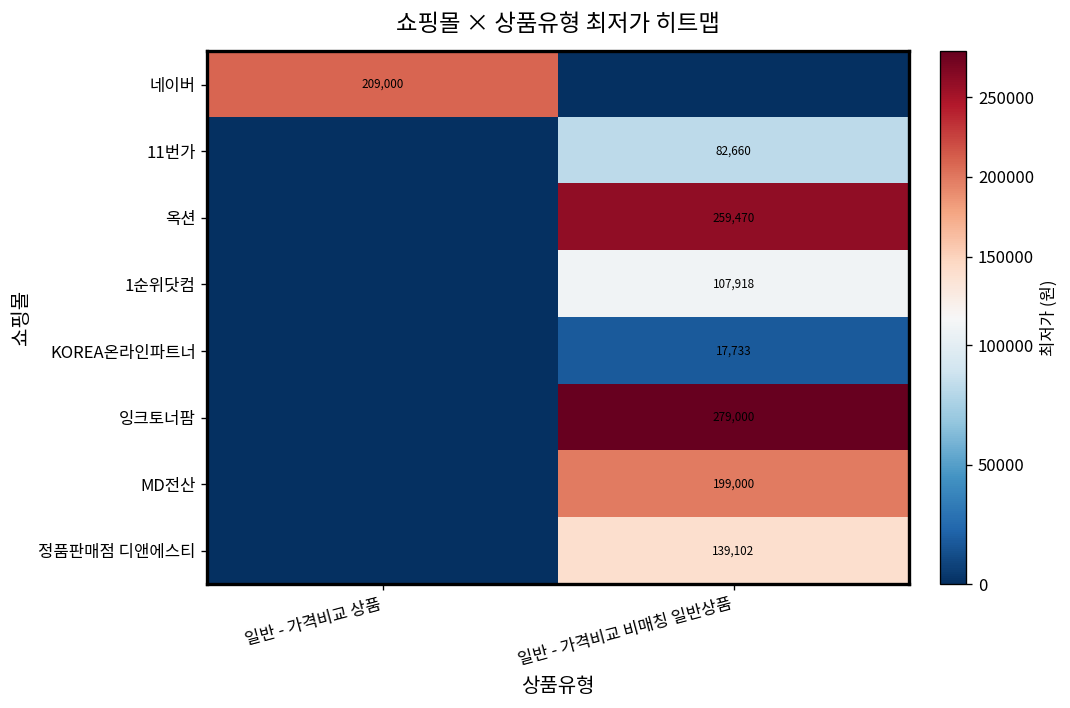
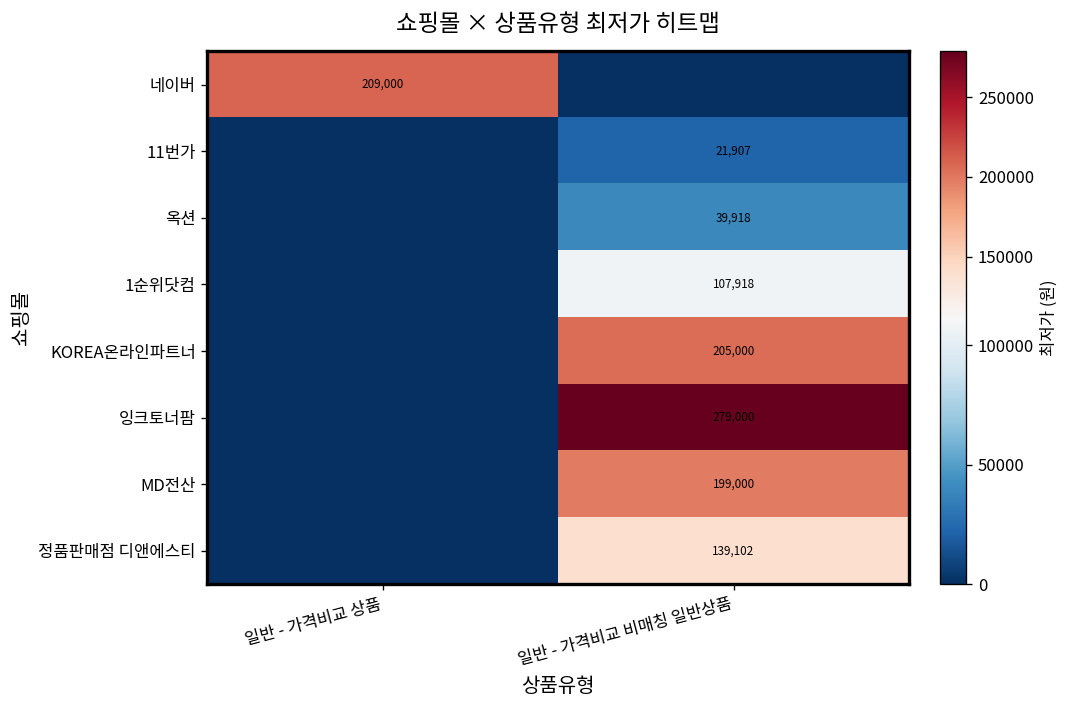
  {
    "네이버": {
      "일반 - 가격비교 상품": "209,000"
    },
    "11번가": {
-     "일반 - 가격비교 비매칭 일반상품": "82,660"
+     "일반 - 가격비교 비매칭 일반상품": "21,907"
    },
    "옥션": {
-     "일반 - 가격비교 비매칭 일반상품": "259,470"
+     "일반 - 가격비교 비매칭 일반상품": "39,918"
    },
    "1순위닷컴": {
      "일반 - 가격비교 비매칭 일반상품": "107,918"
    },
    "KOREA온라인파트너": {
-     "일반 - 가격비교 비매칭 일반상품": "17,733"
+     "일반 - 가격비교 비매칭 일반상품": "205,000"
    },
    "잉크토너팜": {
      "일반 - 가격비교 비매칭 일반상품": "279,000"
    },
    "MD전산": {
      "일반 - 가격비교 비매칭 일반상품": "199,000"
    },
    "정품판매점 디앤에스티": {
      "일반 - 가격비교 비매칭 일반상품": "139,102"
    }
  }
